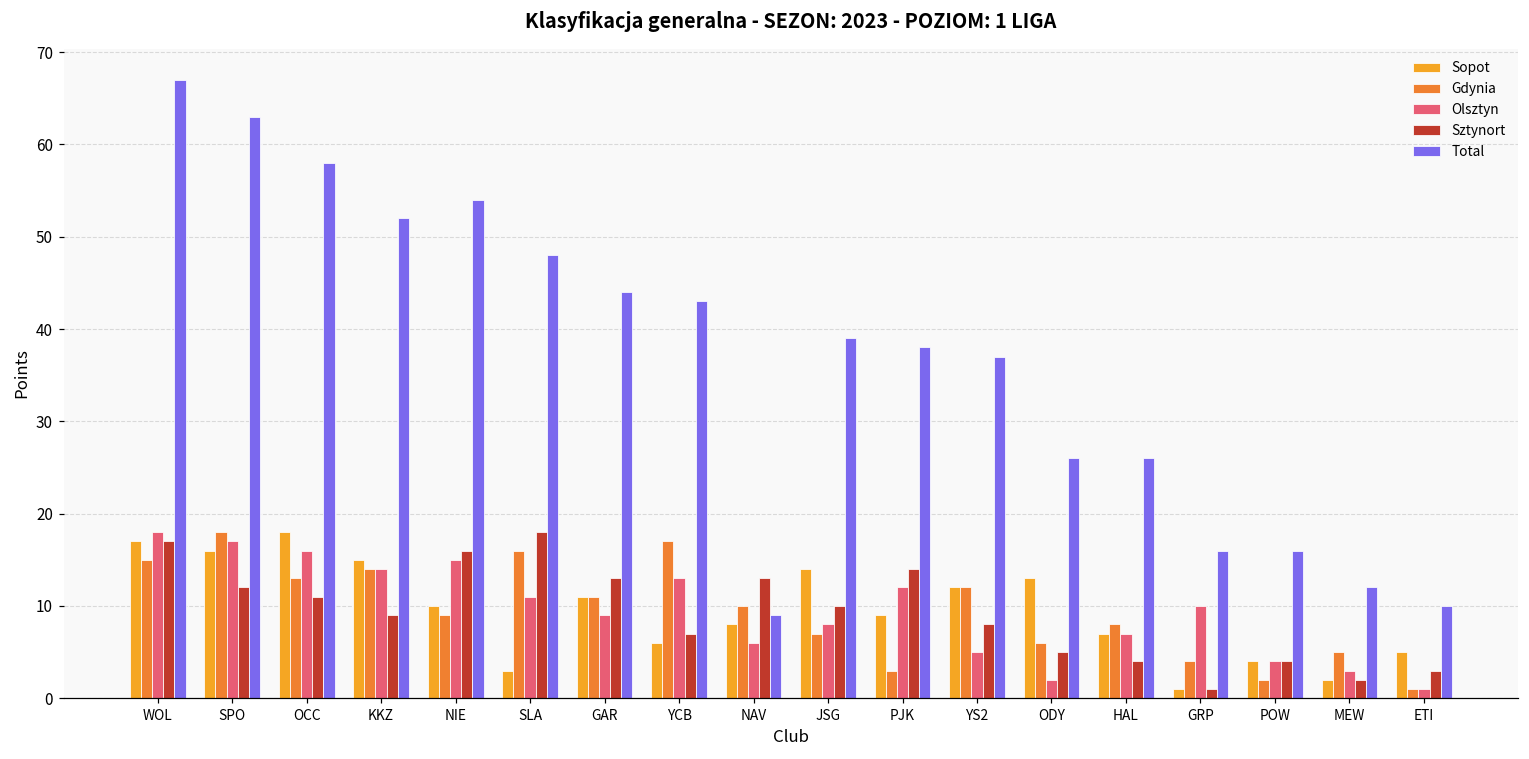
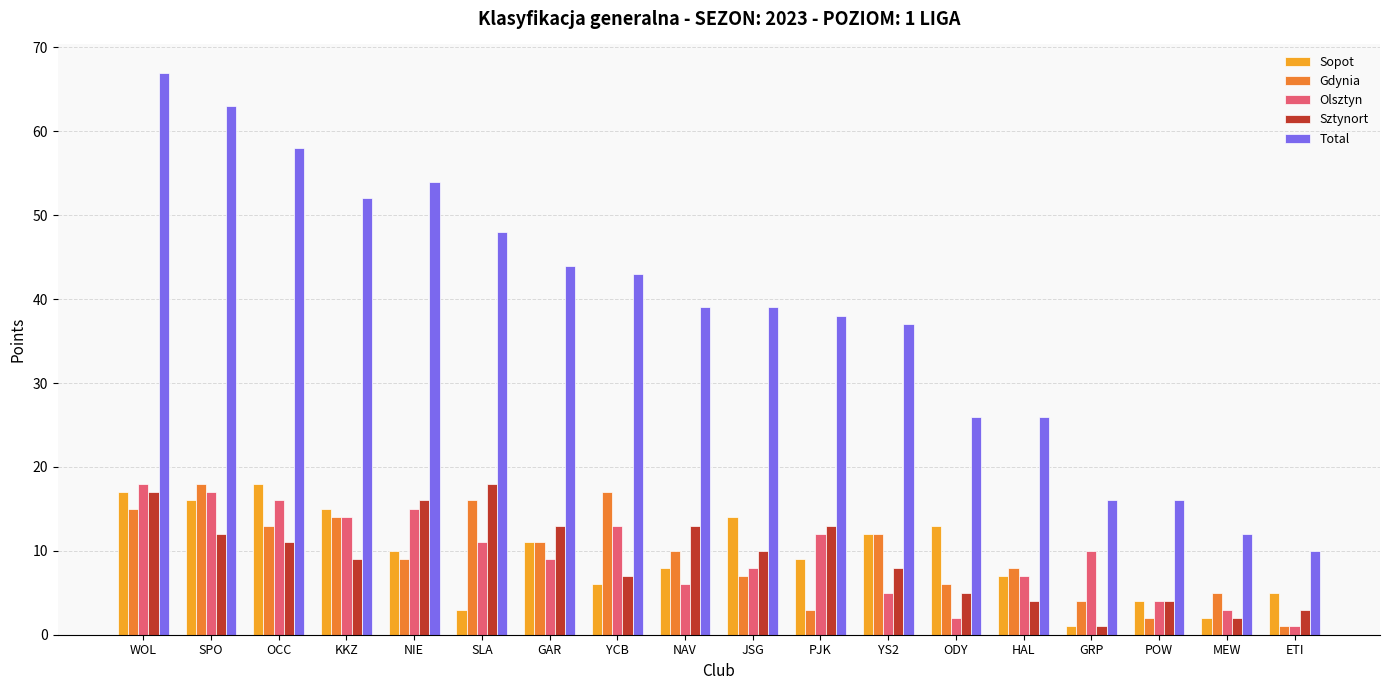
  {
    "Olsztyn": {
      "WOL": 18,
      "SPO": 17,
      "OCC": 16,
      "KKZ": 14,
      "NIE": 15,
      "SLA": 11,
      "GAR": 9,
      "YCB": 13,
      "NAV": 6,
      "JSG": 8,
      "PJK": 12,
      "YS2": 5,
      "ODY": 2,
      "HAL": 7,
      "GRP": 10,
      "POW": 4,
      "MEW": 3,
      "ETI": 1
    },
    "Sztynort": {
      "WOL": 17,
      "SPO": 12,
      "OCC": 11,
      "KKZ": 9,
      "NIE": 16,
      "SLA": 18,
      "GAR": 13,
      "YCB": 7,
      "NAV": 13,
      "JSG": 10,
-     "PJK": 14,
+     "PJK": 13,
      "YS2": 8,
      "ODY": 5,
      "HAL": 4,
      "GRP": 1,
      "POW": 4,
      "MEW": 2,
      "ETI": 3
    },
    "Total": {
      "WOL": 67,
      "SPO": 63,
      "OCC": 58,
      "KKZ": 52,
      "NIE": 54,
      "SLA": 48,
      "GAR": 44,
      "YCB": 43,
-     "NAV": 9,
+     "NAV": 39,
      "JSG": 39,
      "PJK": 38,
      "YS2": 37,
      "ODY": 26,
      "HAL": 26,
      "GRP": 16,
      "POW": 16,
      "MEW": 12,
      "ETI": 10
    }
  }
